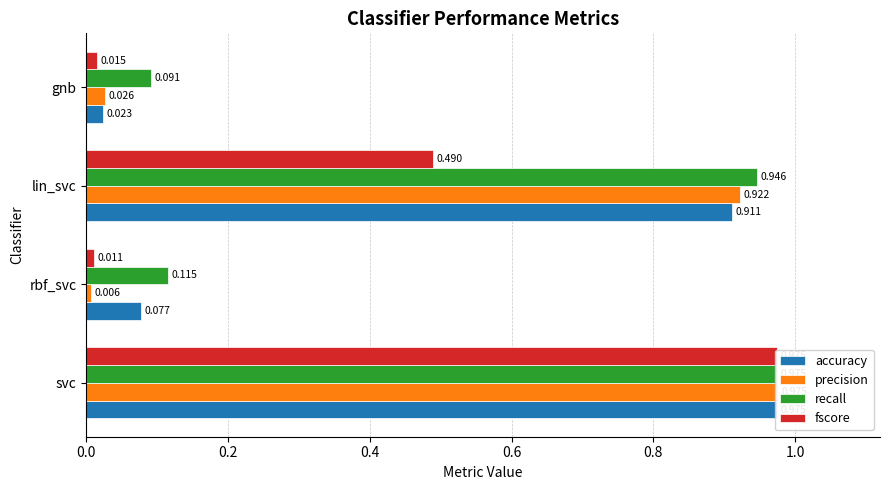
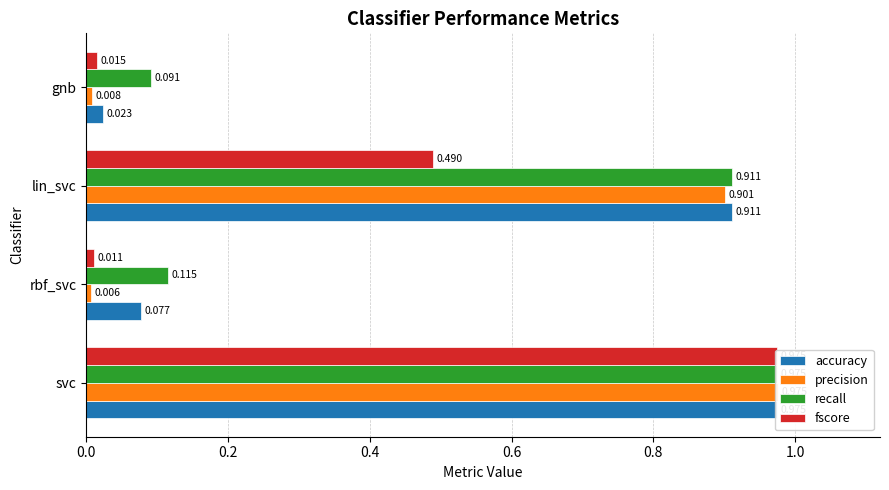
  {
    "accuracy": {
      "gnb": 0.023,
      "lin_svc": 0.911,
      "rbf_svc": 0.077
    },
    "precision": {
-     "gnb": 0.026,
-     "lin_svc": 0.922,
+     "gnb": 0.008,
+     "lin_svc": 0.901,
      "rbf_svc": 0.006
    },
    "recall": {
      "gnb": 0.091,
-     "lin_svc": 0.946,
+     "lin_svc": 0.911,
      "rbf_svc": 0.115
    },
    "fscore": {
      "gnb": 0.015,
      "lin_svc": 0.490,
      "rbf_svc": 0.011
    }
  }
